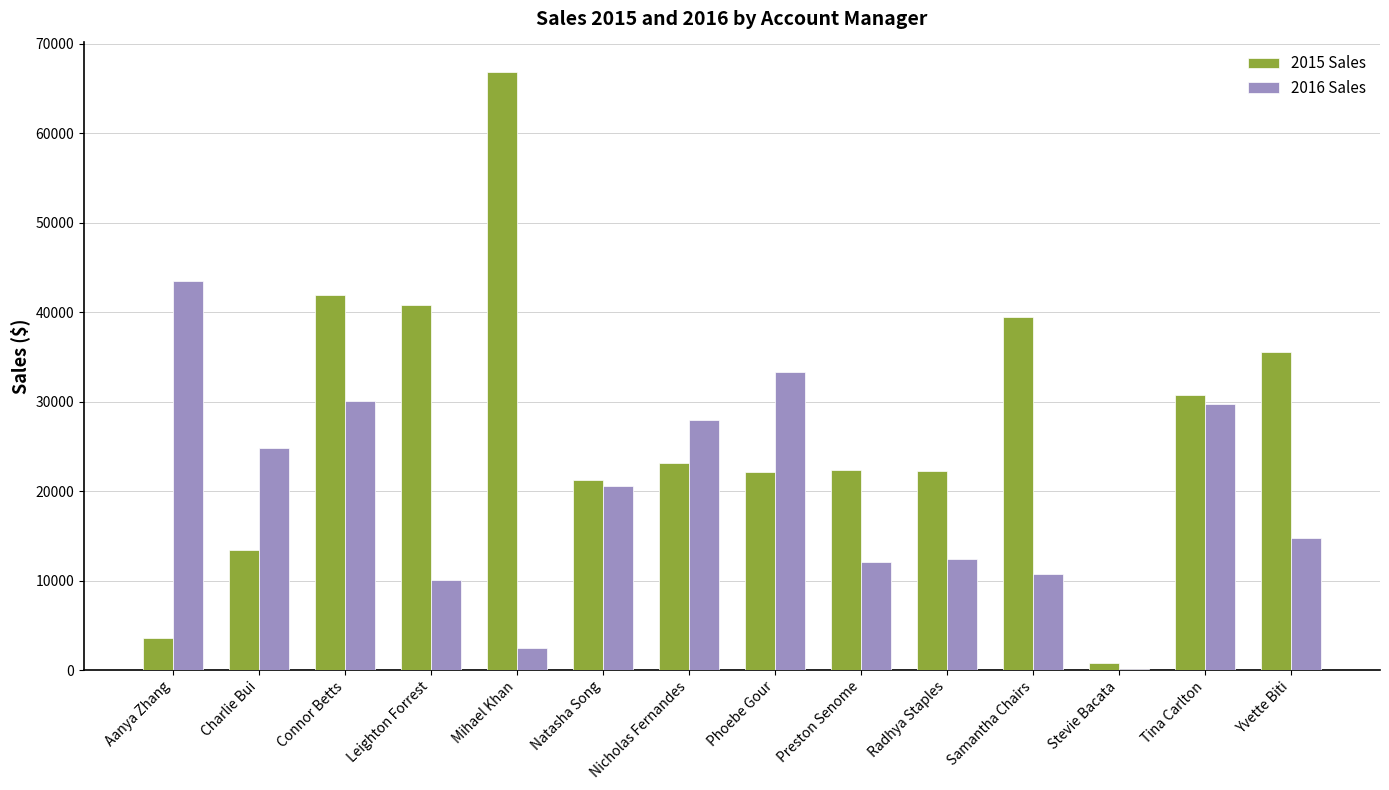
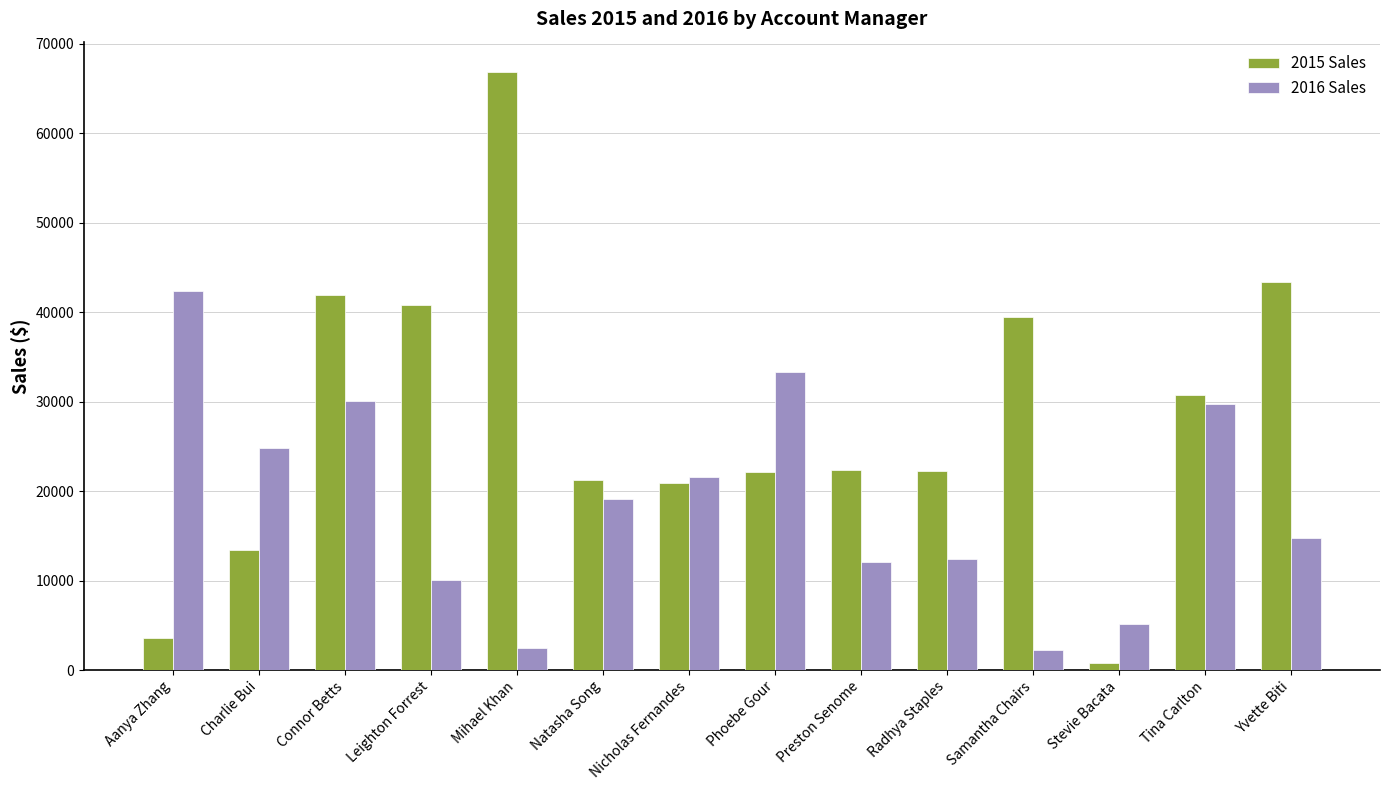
  {
    "2015 Sales": {
      "Aanya Zhang": 4000,
      "Charlie Bui": 13000,
      "Connor Betts": 42000,
      "Leighton Forrest": 41000,
      "Mihael Khan": 67000,
      "Natasha Song": 21000,
-     "Nicholas Fernandes": 23000,
+     "Nicholas Fernandes": 21000,
      "Phoebe Gour": 22000,
      "Preston Senome": 22000,
      "Radhya Staples": 22000,
      "Samantha Chairs": 39000,
      "Stevie Bacata": 1000,
      "Tina Carlton": 31000,
-     "Yvette Biti": 36000
+     "Yvette Biti": 43000
    },
    "2016 Sales": {
-     "Aanya Zhang": 44000,
+     "Aanya Zhang": 42000,
      "Charlie Bui": 25000,
      "Connor Betts": 30000,
      "Leighton Forrest": 10000,
      "Mihael Khan": 2000,
-     "Natasha Song": 21000,
-     "Nicholas Fernandes": 28000,
+     "Natasha Song": 19000,
+     "Nicholas Fernandes": 22000,
      "Phoebe Gour": 33000,
      "Preston Senome": 12000,
      "Radhya Staples": 12000,
-     "Samantha Chairs": 11000,
-     "Stevie Bacata": 0,
+     "Samantha Chairs": 2000,
+     "Stevie Bacata": 5000,
      "Tina Carlton": 30000,
      "Yvette Biti": 15000
    }
  }
